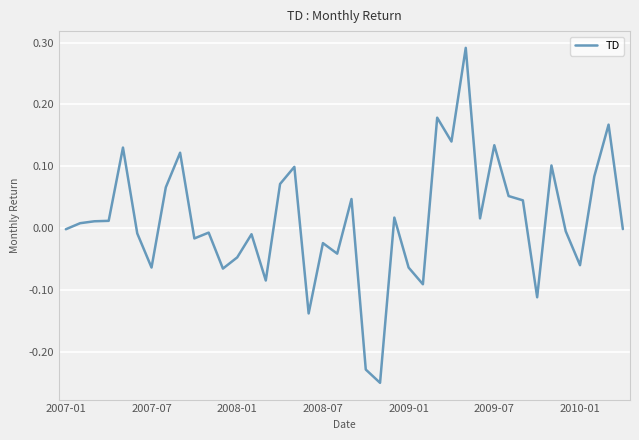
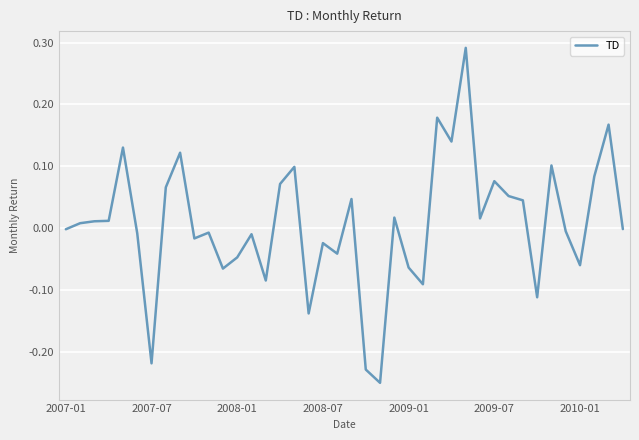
  {
    "2007-01": 0.00,
-   "2007-07": -0.06,
+   "2007-07": -0.22,
    "2008-01": -0.05,
    "2008-07": -0.02,
    "2009-01": -0.06,
-   "2009-07": 0.13,
+   "2009-07": 0.08,
    "2010-01": -0.06
  }
